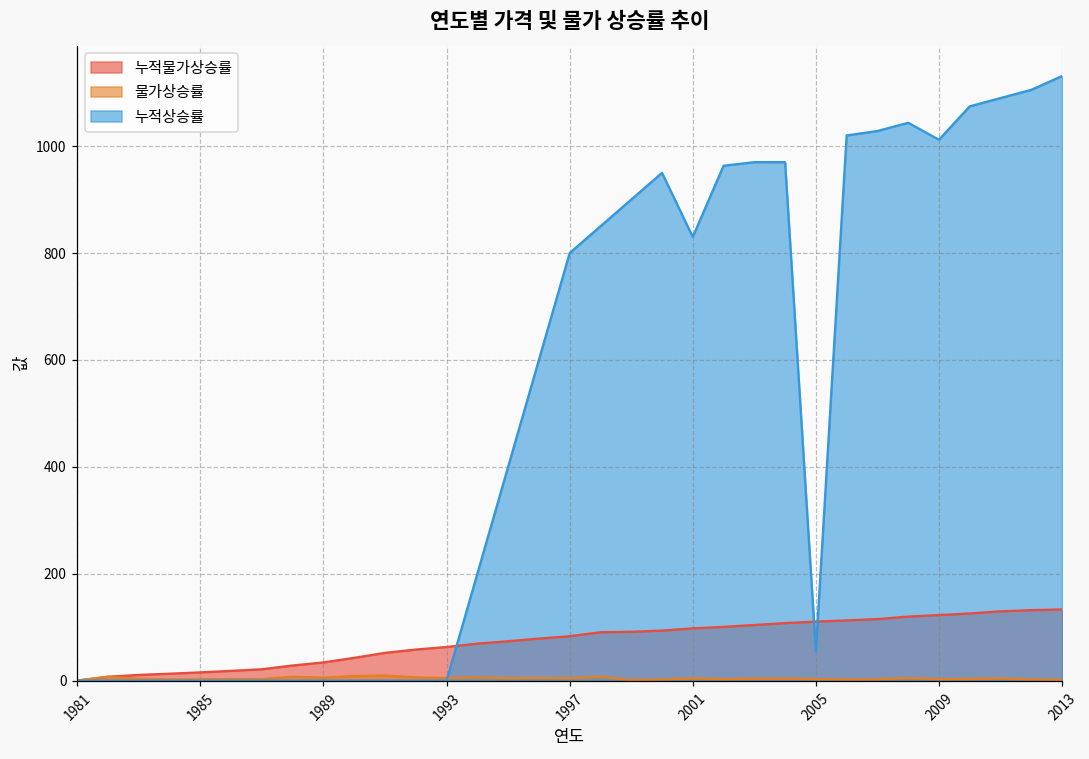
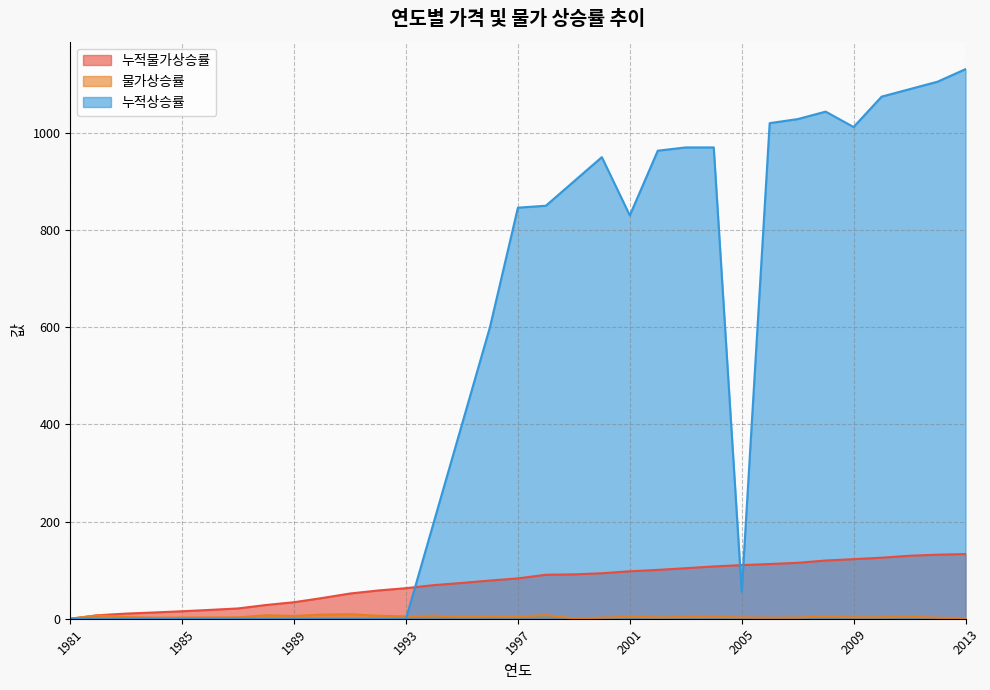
  {
    "누적상승률": {
      "1989": 0,
-     "1997": 800,
+     "1997": 850,
      "2001": 830,
      "2005": 60,
      "2009": 1010,
      "2013": 1130
    }
  }
